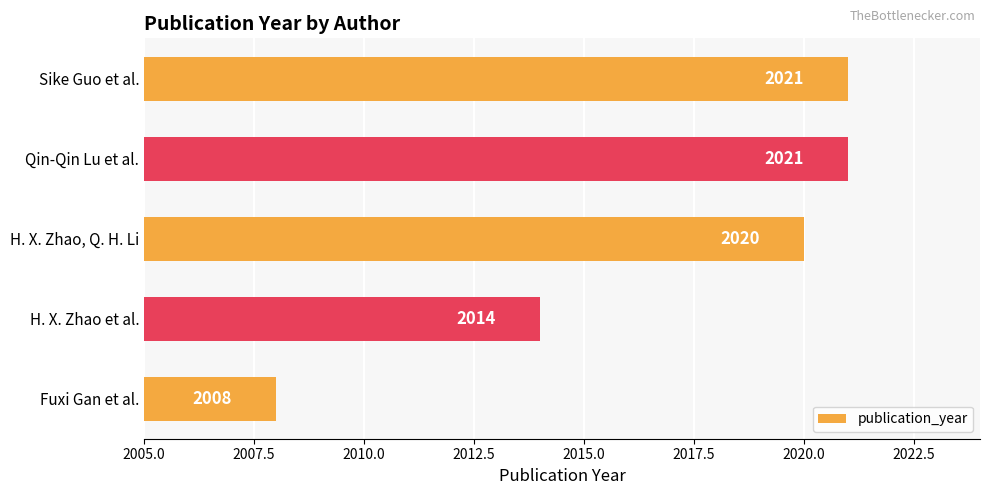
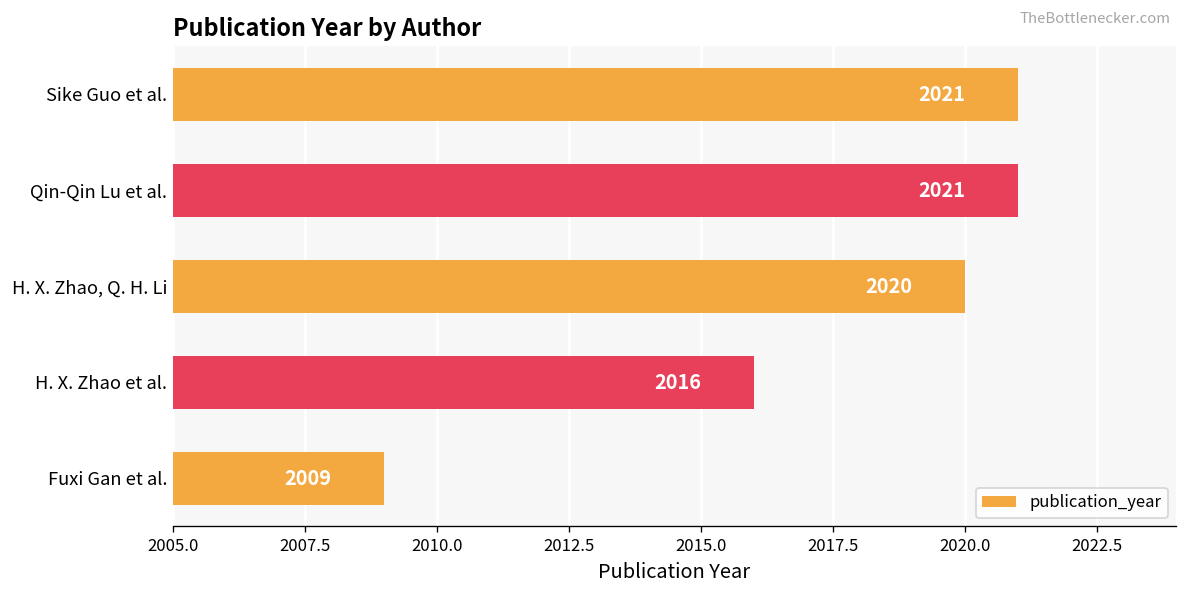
  {
    "Sike Guo et al.": 2021,
    "Qin-Qin Lu et al.": 2021,
    "H. X. Zhao, Q. H. Li": 2020,
-   "H. X. Zhao et al.": 2014,
-   "Fuxi Gan et al.": 2008
+   "H. X. Zhao et al.": 2016,
+   "Fuxi Gan et al.": 2009
  }
